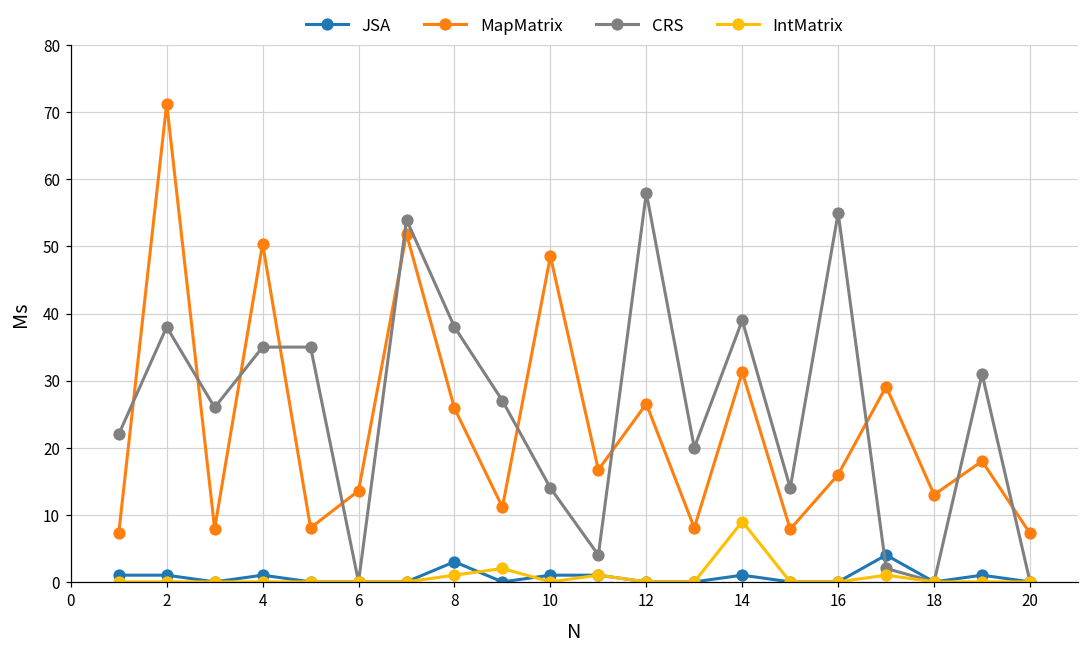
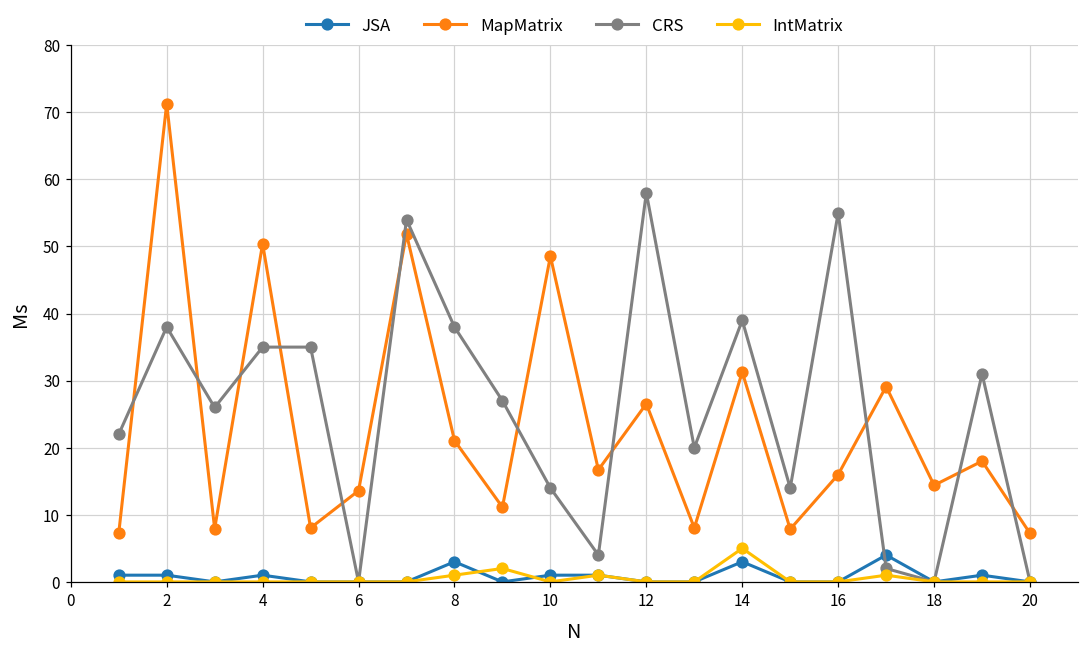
  {
    "JSA": {
      "2": 1,
      "4": 1,
      "8": 3,
      "10": 1,
-     "14": 1
+     "14": 3
    },
    "MapMatrix": {
      "2": 71,
      "4": 50,
      "6": 14,
-     "8": 26,
+     "8": 21,
      "10": 49,
      "12": 27,
      "14": 31,
      "16": 16,
-     "18": 13,
+     "18": 14,
      "20": 7
    },
    "CRS": {
      "2": 38,
      "4": 35,
      "8": 38,
      "10": 14,
      "12": 58,
      "14": 39,
      "16": 55
    },
    "IntMatrix": {
      "2": 0,
      "4": 0,
      "8": 1,
      "10": 0,
-     "14": 9
+     "14": 5
    }
  }
